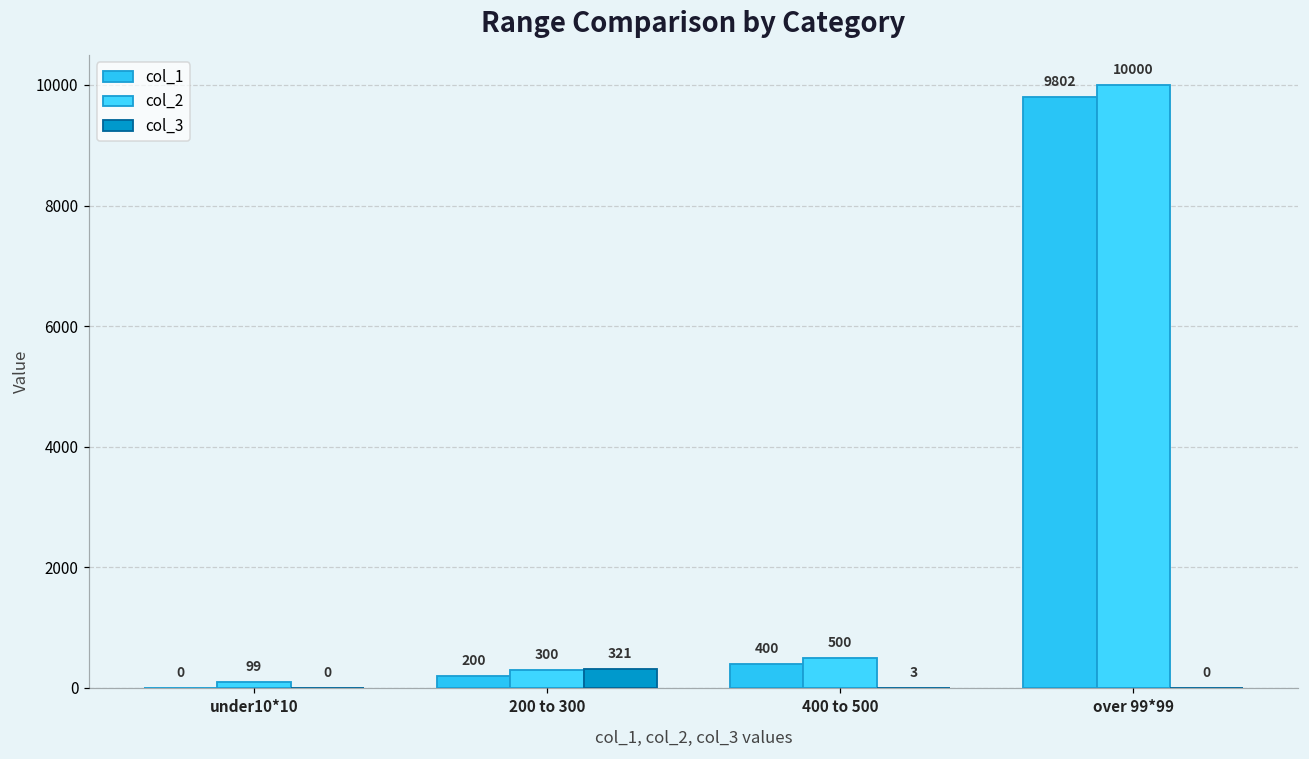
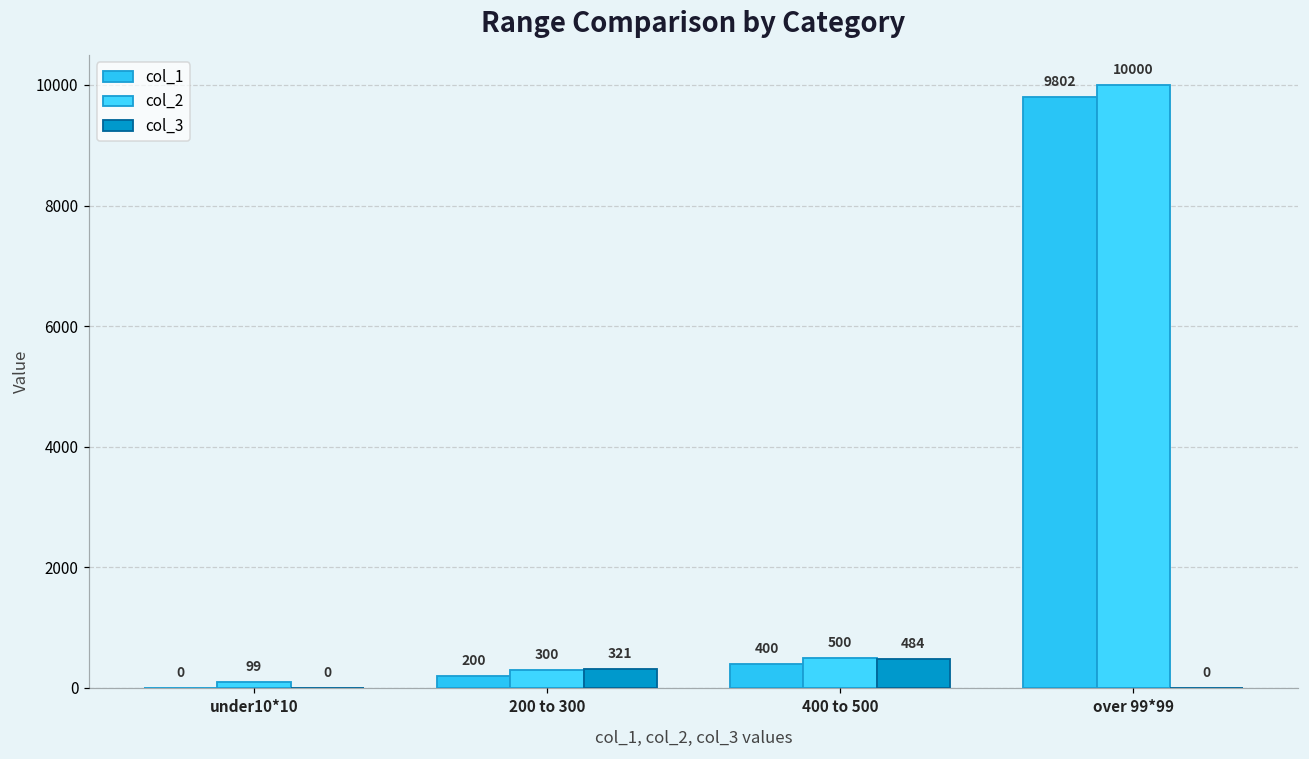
  {
    "col_3": {
      "under10*10": 0,
      "200 to 300": 321,
-     "400 to 500": 3,
+     "400 to 500": 484,
      "over 99*99": 0
    }
  }
